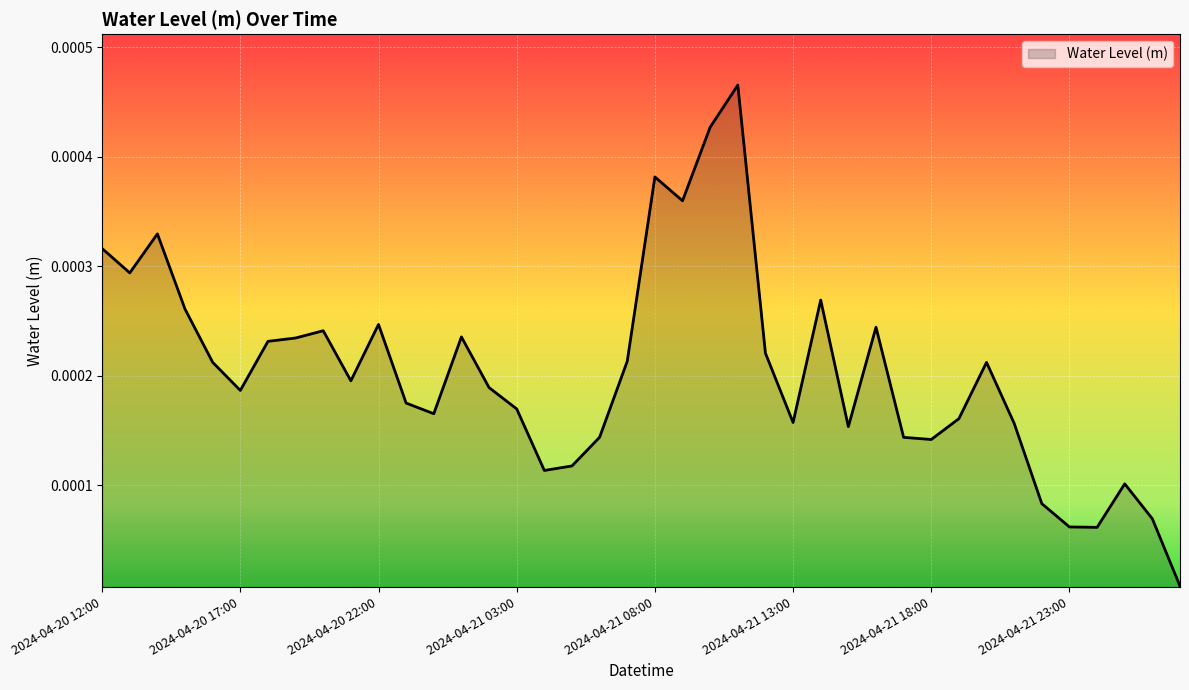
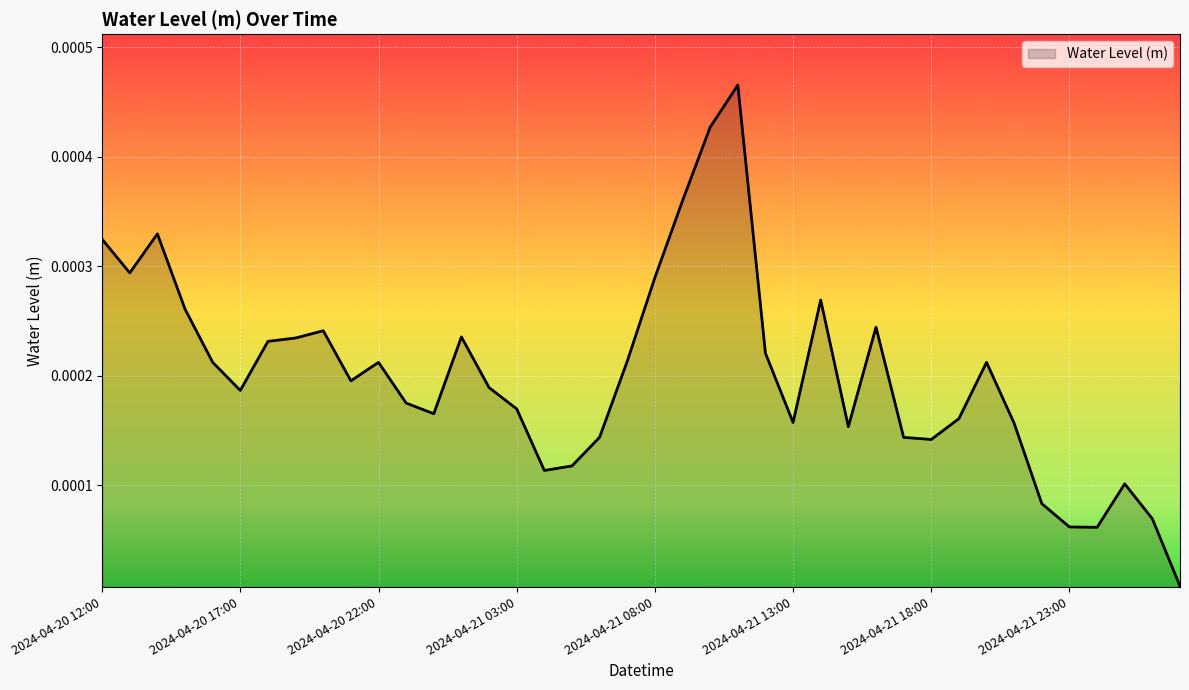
  {
-   "2024-04-20 12:00": 0.000316,
+   "2024-04-20 12:00": 0.000324,
    "2024-04-20 17:00": 0.000186,
-   "2024-04-20 22:00": 0.000247,
+   "2024-04-20 22:00": 0.000212,
    "2024-04-21 03:00": 0.000170,
-   "2024-04-21 08:00": 0.000381,
+   "2024-04-21 08:00": 0.000289,
    "2024-04-21 13:00": 0.000157,
    "2024-04-21 18:00": 0.000142,
    "2024-04-21 23:00": 0.000062
  }
